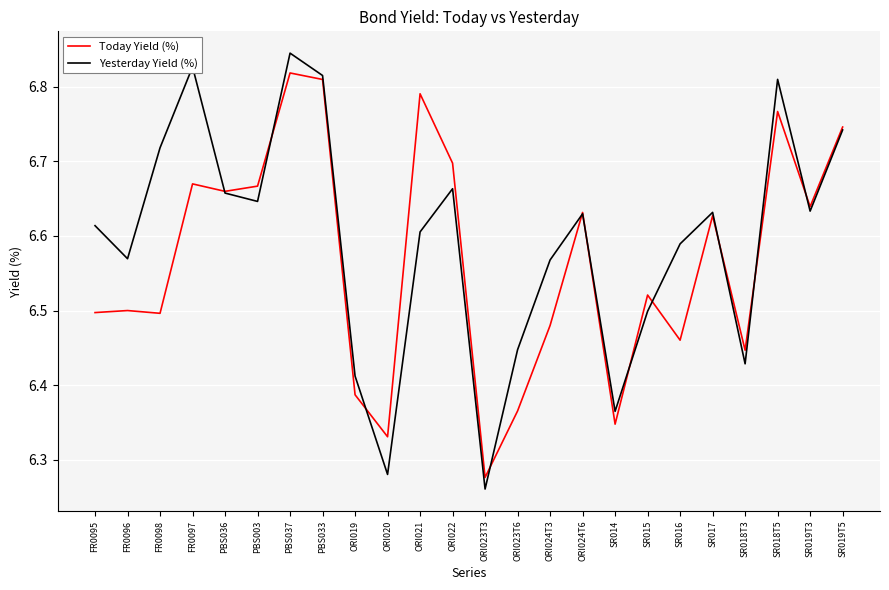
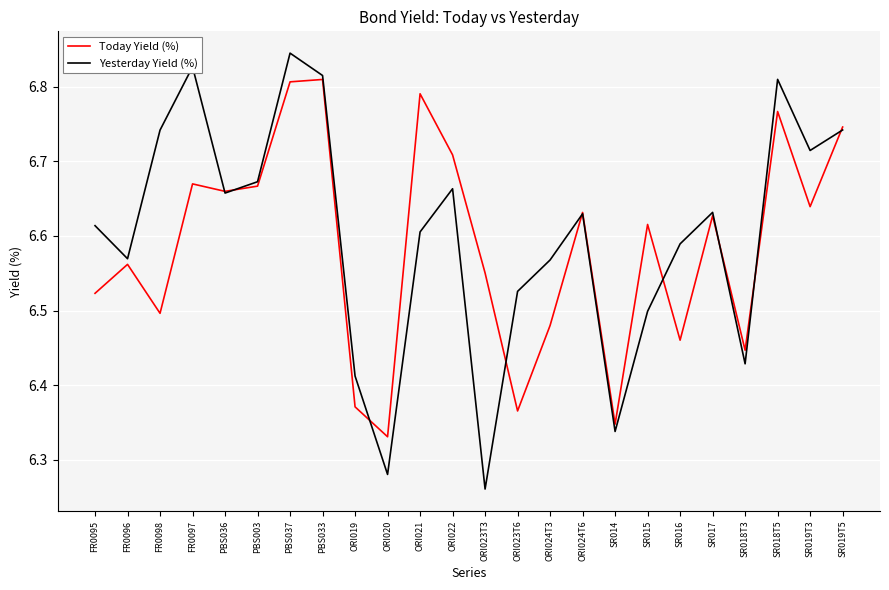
  {
    "Today Yield (%)": {
-     "FR0095": 6.50,
-     "FR0096": 6.50,
+     "FR0095": 6.52,
+     "FR0096": 6.56,
      "FR0098": 6.50,
      "FR0097": 6.67,
      "PBS003": 6.67,
-     "PBS037": 6.82,
+     "PBS037": 6.81,
      "PBS033": 6.81,
-     "ORI019": 6.39,
+     "ORI019": 6.37,
      "ORI020": 6.33,
      "ORI021": 6.79,
-     "ORI022": 6.70,
-     "ORI023T3": 6.28,
+     "ORI022": 6.71,
+     "ORI023T3": 6.55,
      "ORI023T6": 6.37,
      "ORI024T3": 6.48,
      "SR014": 6.35,
-     "SR015": 6.52,
+     "SR015": 6.62,
      "SR016": 6.46,
      "SR017": 6.63,
      "SR018T3": 6.45,
      "SR018T5": 6.77,
      "SR019T3": 6.64,
      "SR019T5": 6.75
    },
    "Yesterday Yield (%)": {
      "FR0095": 6.61,
      "FR0096": 6.57,
-     "FR0098": 6.72,
-     "PBS003": 6.65,
+     "FR0098": 6.74,
+     "PBS003": 6.67,
      "PBS037": 6.85,
      "PBS033": 6.82,
      "ORI019": 6.41,
      "ORI020": 6.28,
      "ORI021": 6.61,
      "ORI022": 6.66,
      "ORI023T3": 6.26,
-     "ORI023T6": 6.45,
+     "ORI023T6": 6.53,
      "ORI024T3": 6.57,
-     "SR014": 6.36,
+     "SR014": 6.34,
      "SR015": 6.50,
      "SR016": 6.59,
      "SR017": 6.63,
      "SR018T3": 6.43,
      "SR018T5": 6.81,
-     "SR019T3": 6.63,
+     "SR019T3": 6.71,
      "SR019T5": 6.74
    }
  }
